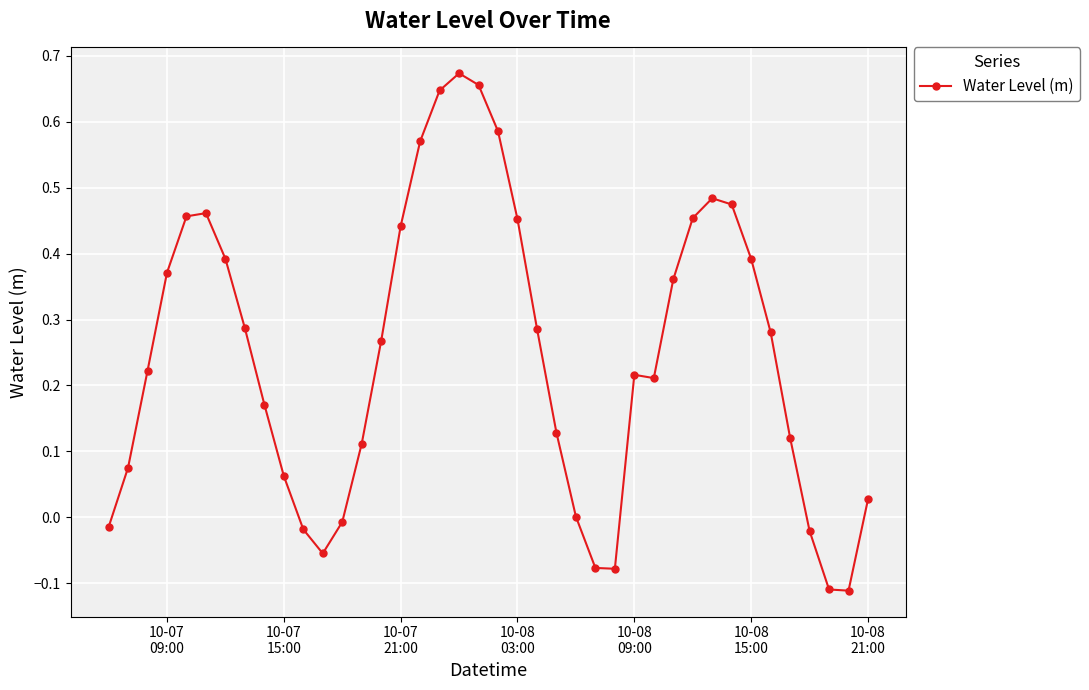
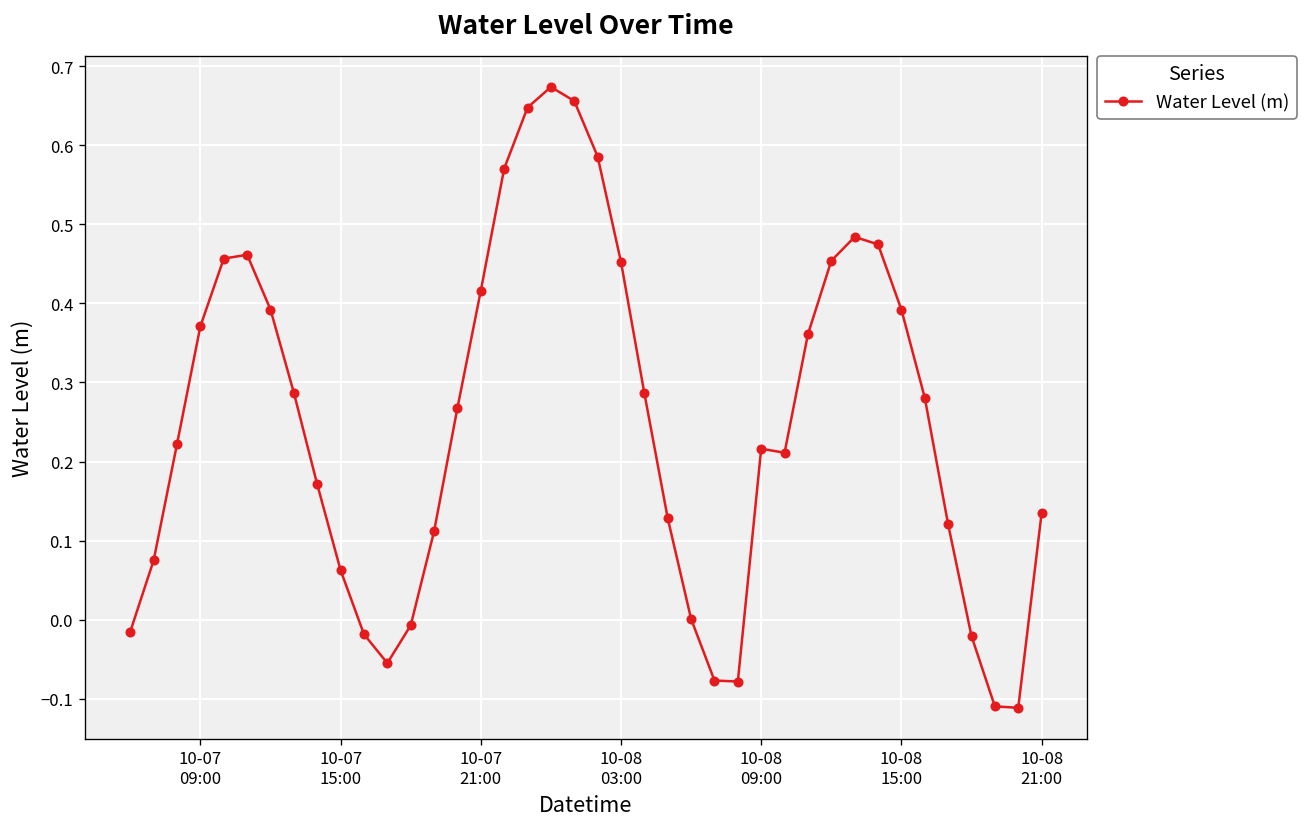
  {
    "10-07 09:00": 0.37,
    "10-07 15:00": 0.06,
-   "10-07 21:00": 0.44,
+   "10-07 21:00": 0.42,
    "10-08 03:00": 0.45,
    "10-08 09:00": 0.22,
    "10-08 15:00": 0.39,
-   "10-08 21:00": 0.03
+   "10-08 21:00": 0.13
  }
